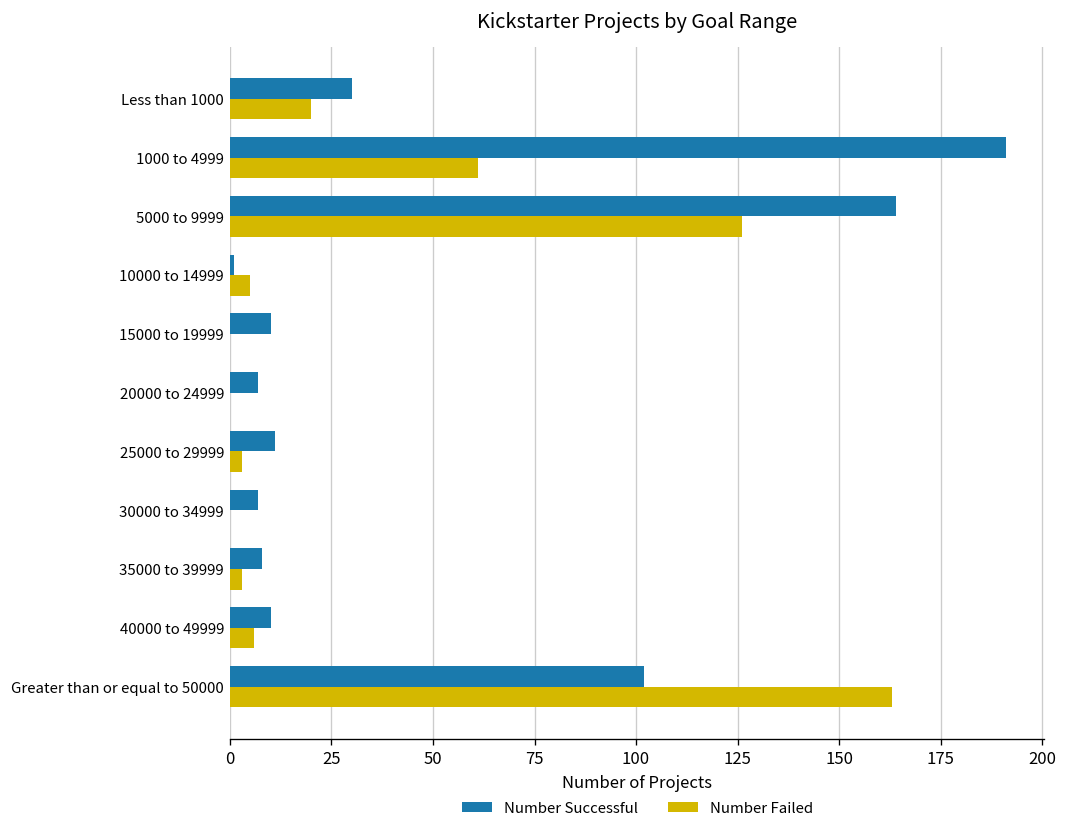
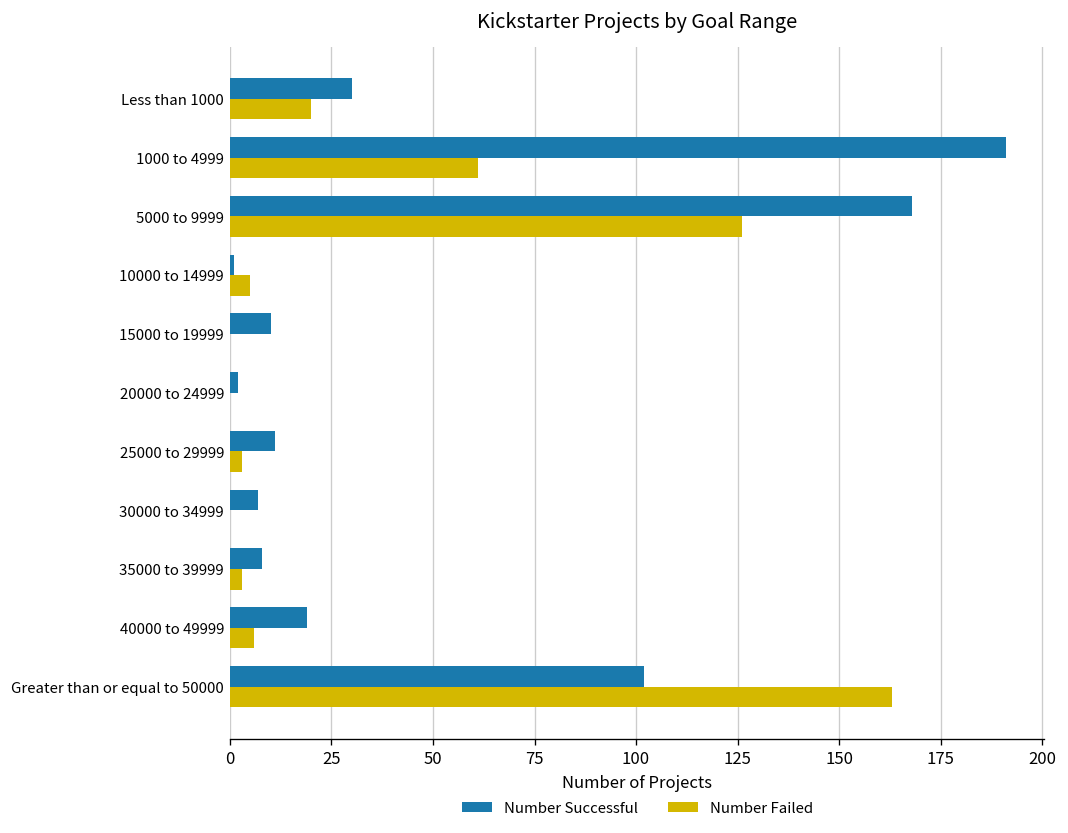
  {
    "Number Successful": {
      "Less than 1000": 30,
      "1000 to 4999": 191,
-     "5000 to 9999": 164,
+     "5000 to 9999": 168,
      "10000 to 14999": 1,
      "15000 to 19999": 10,
-     "20000 to 24999": 7,
+     "20000 to 24999": 2,
      "25000 to 29999": 11,
      "30000 to 34999": 7,
      "35000 to 39999": 8,
-     "40000 to 49999": 10,
+     "40000 to 49999": 19,
      "Greater than or equal to 50000": 102
    },
    "Number Failed": {
      "Less than 1000": 20,
      "1000 to 4999": 61,
      "5000 to 9999": 126,
      "10000 to 14999": 5,
      "15000 to 19999": 0,
      "20000 to 24999": 0,
      "25000 to 29999": 3,
      "30000 to 34999": 0,
      "35000 to 39999": 3,
      "40000 to 49999": 6,
      "Greater than or equal to 50000": 163
    }
  }
